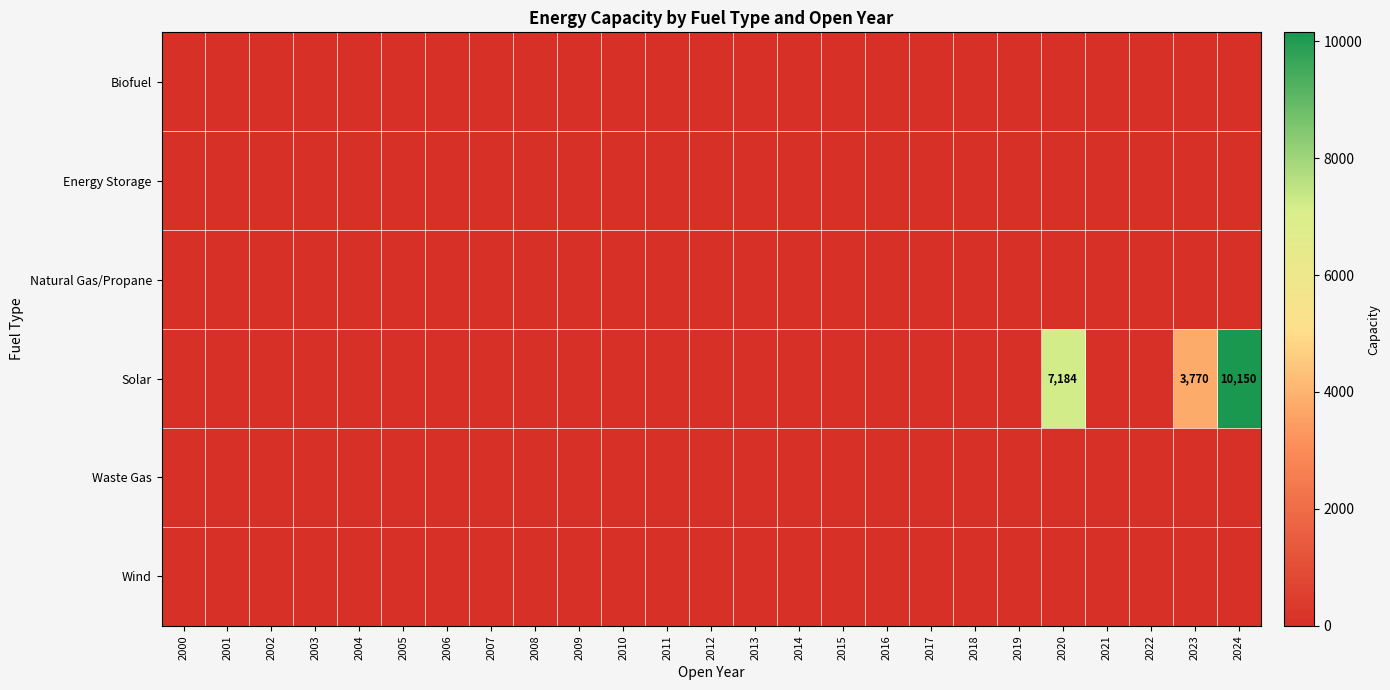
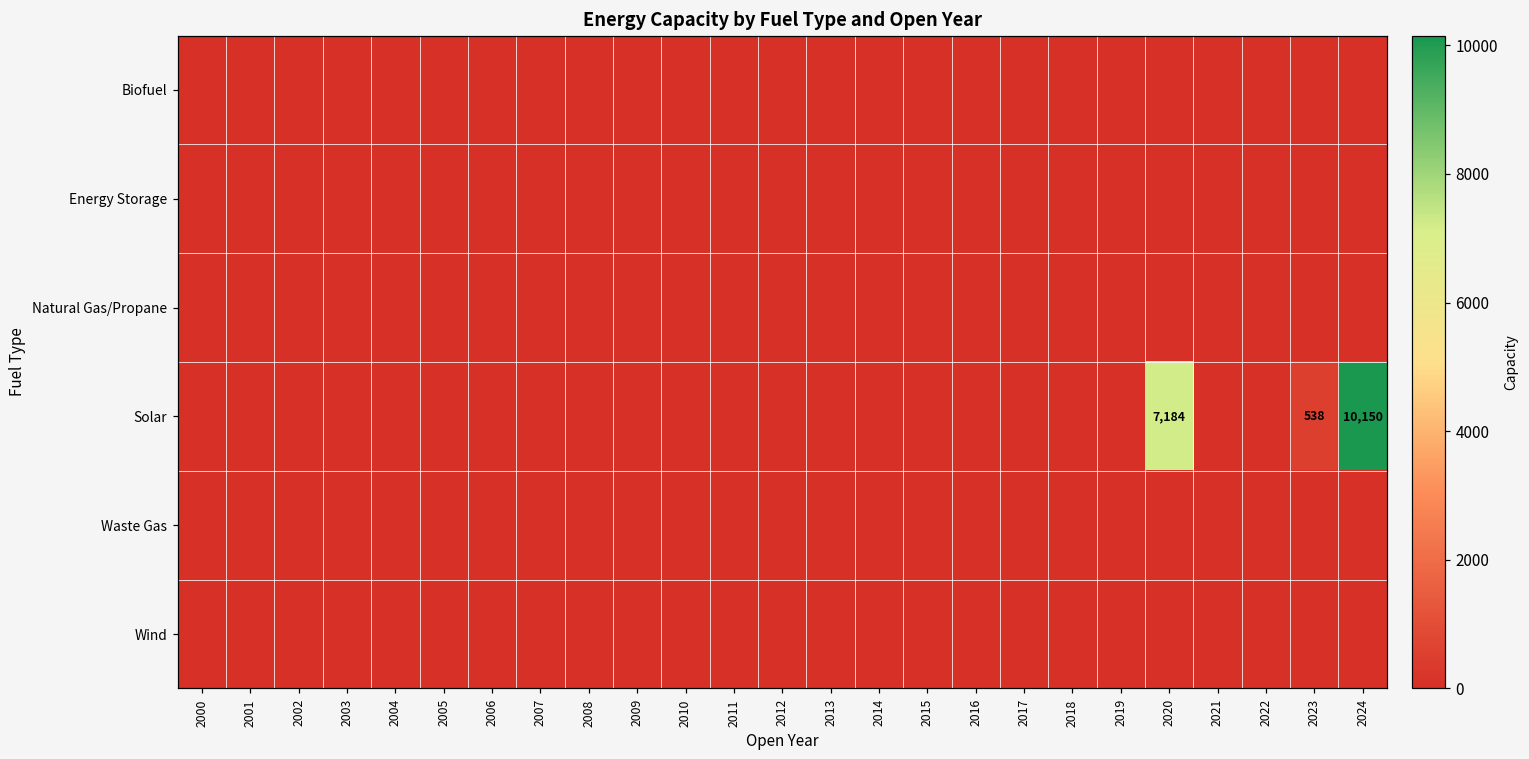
  {
    "Solar": {
      "2020": "7,184",
-     "2023": "3,770",
+     "2023": "538",
      "2024": "10,150"
    }
  }
